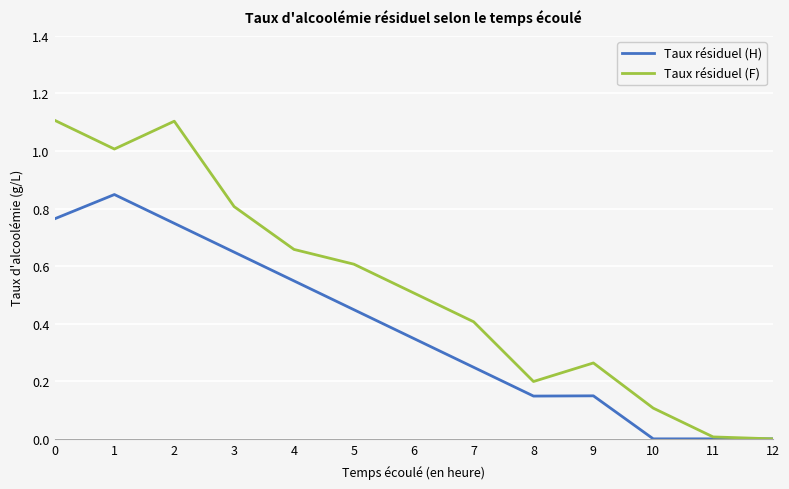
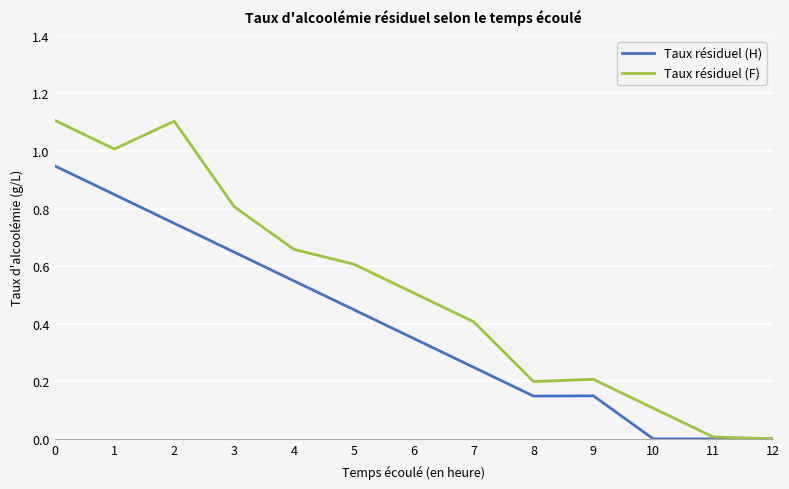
  {
    "Taux résiduel (H)": {
-     "0": 0.76,
+     "0": 0.95,
      "1": 0.85,
      "2": 0.75,
      "3": 0.65,
      "4": 0.55,
      "5": 0.45,
      "6": 0.35,
      "7": 0.25,
      "8": 0.15,
      "9": 0.15,
      "10": 0.00
    },
    "Taux résiduel (F)": {
      "0": 1.11,
      "1": 1.01,
      "2": 1.10,
      "3": 0.81,
      "4": 0.66,
      "5": 0.61,
      "6": 0.51,
      "7": 0.41,
      "8": 0.20,
-     "9": 0.26,
+     "9": 0.21,
      "10": 0.11
    }
  }
